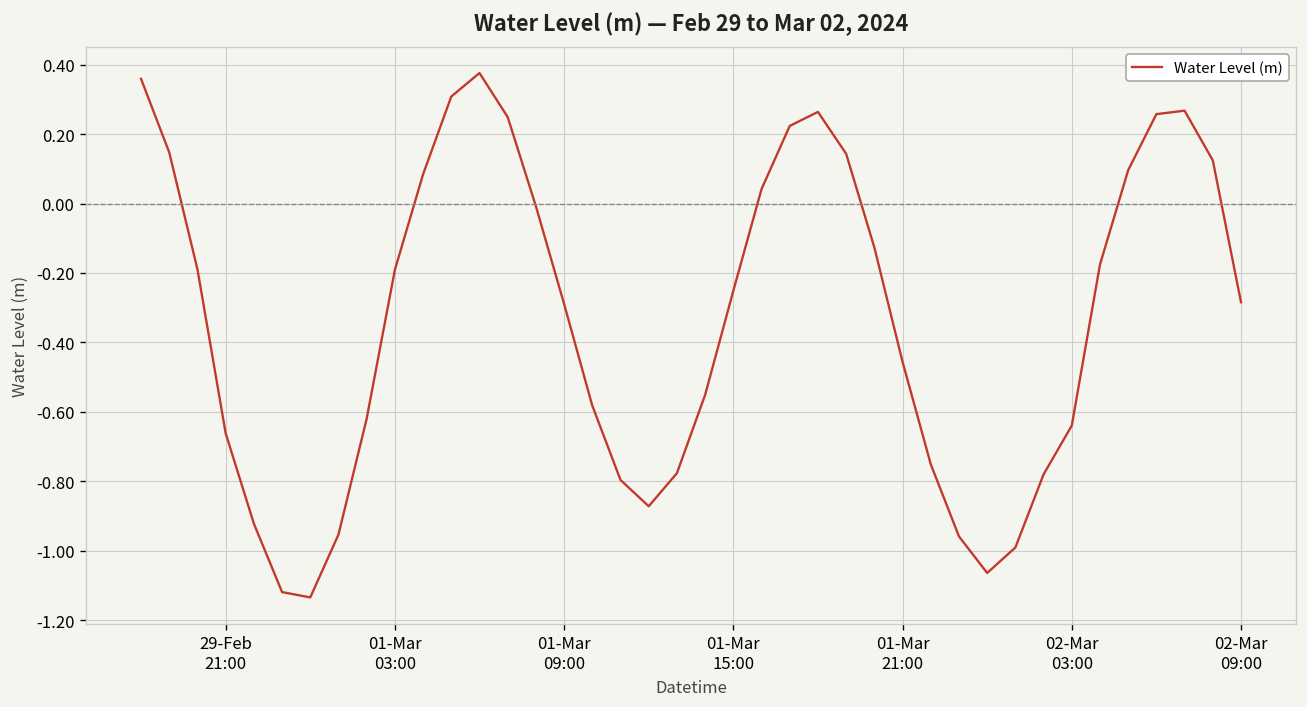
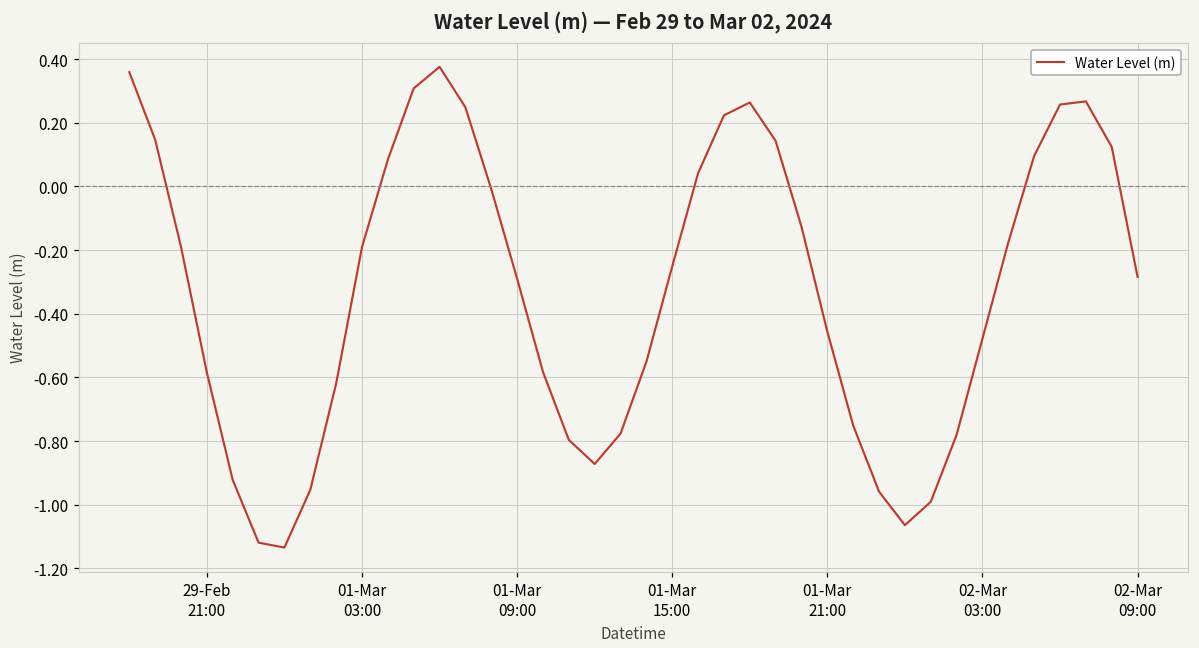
  {
-   "29-Feb 21:00": -0.66,
+   "29-Feb 21:00": -0.58,
    "01-Mar 03:00": -0.19,
    "01-Mar 09:00": -0.29,
    "01-Mar 15:00": -0.25,
    "01-Mar 21:00": -0.46,
-   "02-Mar 03:00": -0.64,
+   "02-Mar 03:00": -0.48,
    "02-Mar 09:00": -0.28
  }
